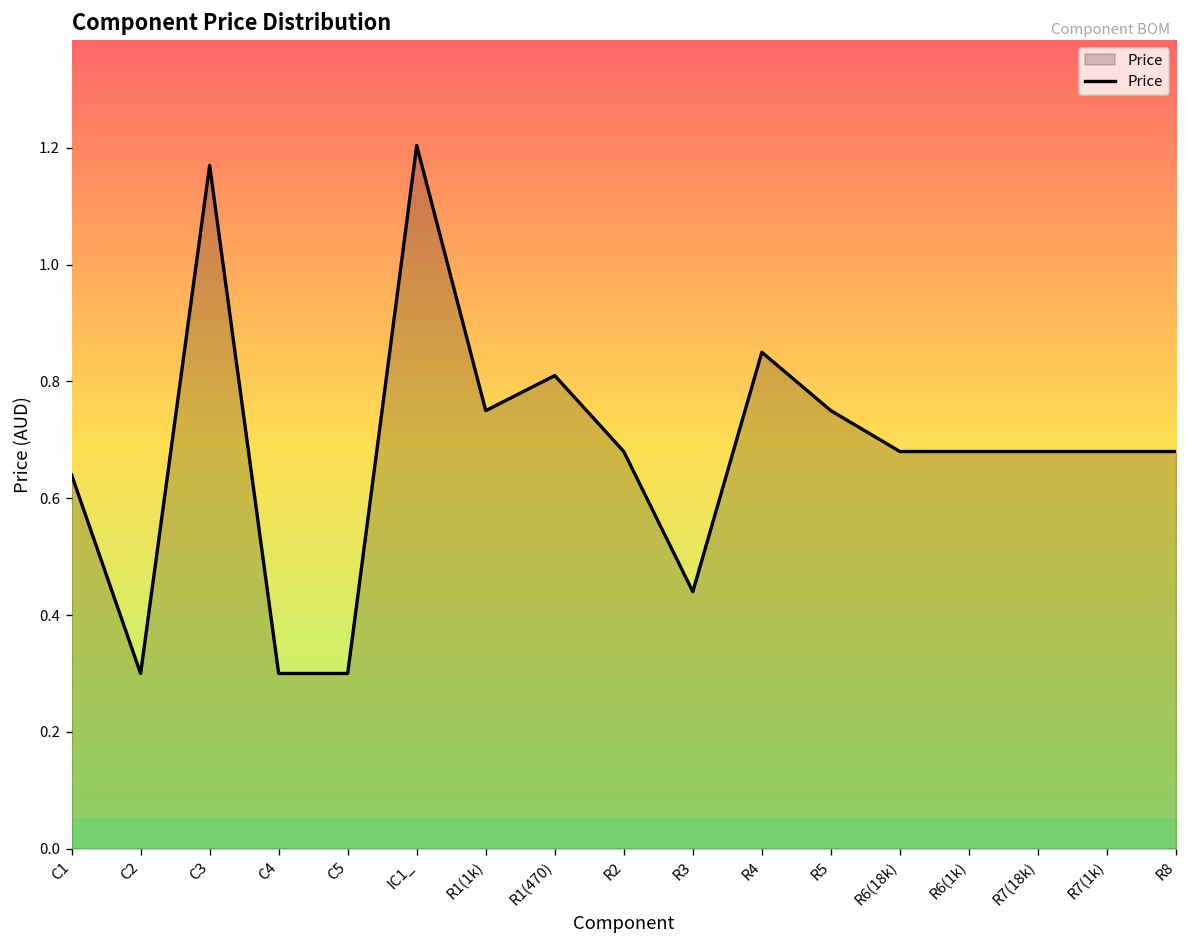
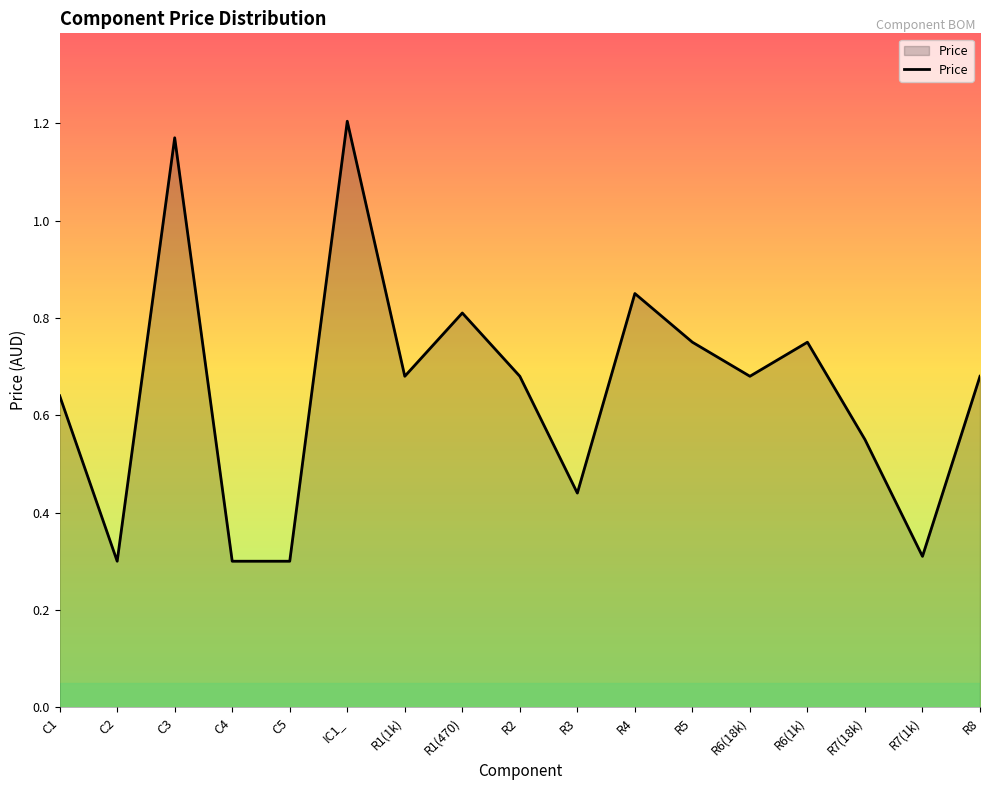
  {
    "C1": 0.64,
    "C2": 0.30,
    "C3": 1.17,
    "C4": 0.30,
    "C5": 0.30,
    "IC1_": 1.20,
-   "R1(1k)": 0.75,
+   "R1(1k)": 0.68,
    "R1(470)": 0.81,
    "R2": 0.68,
    "R3": 0.44,
    "R4": 0.85,
    "R5": 0.75,
    "R6(18k)": 0.68,
-   "R6(1k)": 0.68,
-   "R7(18k)": 0.68,
-   "R7(1k)": 0.68,
+   "R6(1k)": 0.75,
+   "R7(18k)": 0.55,
+   "R7(1k)": 0.31,
    "R8": 0.68
  }
